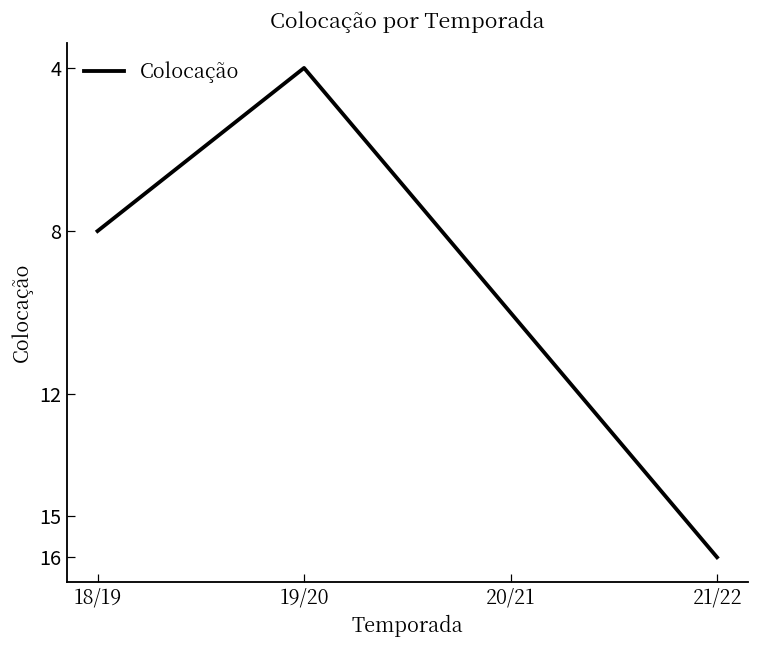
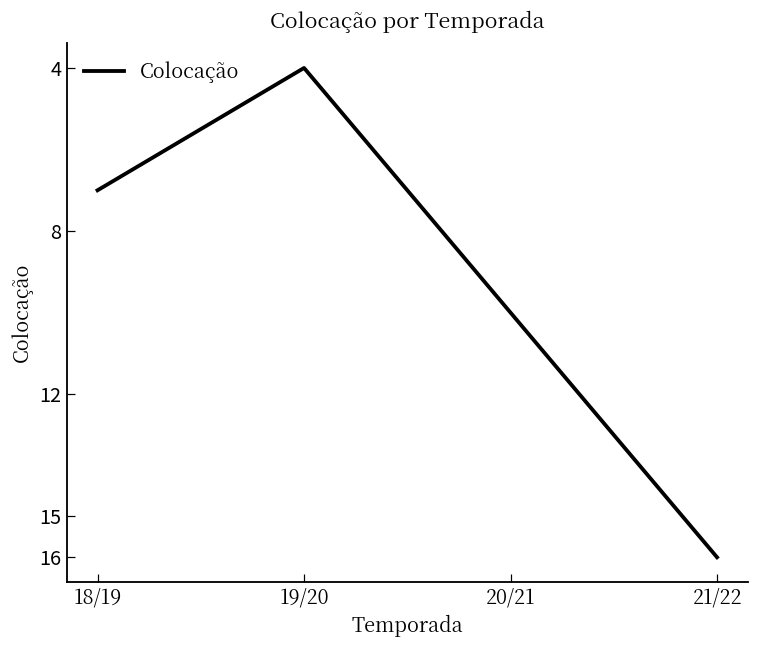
  {
-   "18/19": 8,
+   "18/19": 7,
    "19/20": 4,
    "20/21": 10,
    "21/22": 16
  }
